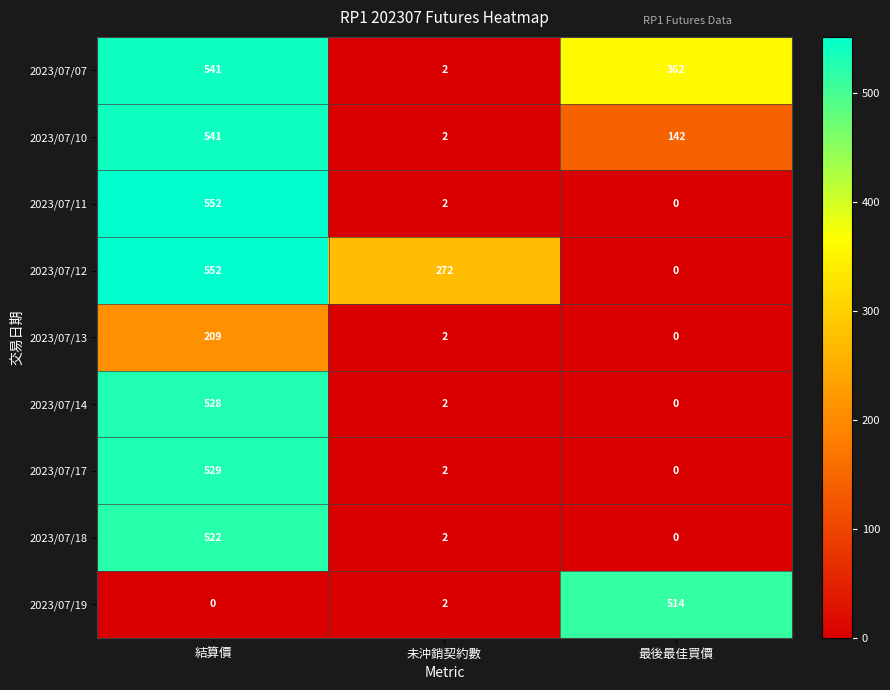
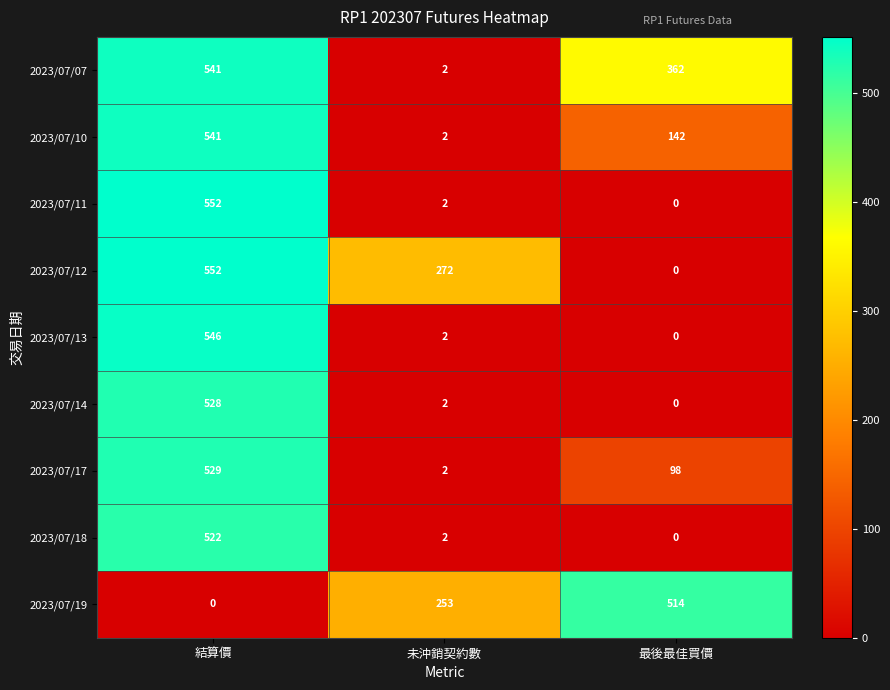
  {
    "2023/07/07": {
      "結算價": 541,
      "未沖銷契約數": 2,
      "最後最佳買價": 362
    },
    "2023/07/10": {
      "結算價": 541,
      "未沖銷契約數": 2,
      "最後最佳買價": 142
    },
    "2023/07/11": {
      "結算價": 552,
      "未沖銷契約數": 2,
      "最後最佳買價": 0
    },
    "2023/07/12": {
      "結算價": 552,
      "未沖銷契約數": 272,
      "最後最佳買價": 0
    },
    "2023/07/13": {
-     "結算價": 209,
+     "結算價": 546,
      "未沖銷契約數": 2,
      "最後最佳買價": 0
    },
    "2023/07/14": {
      "結算價": 528,
      "未沖銷契約數": 2,
      "最後最佳買價": 0
    },
    "2023/07/17": {
      "結算價": 529,
      "未沖銷契約數": 2,
-     "最後最佳買價": 0
+     "最後最佳買價": 98
    },
    "2023/07/18": {
      "結算價": 522,
      "未沖銷契約數": 2,
      "最後最佳買價": 0
    },
    "2023/07/19": {
      "結算價": 0,
-     "未沖銷契約數": 2,
+     "未沖銷契約數": 253,
      "最後最佳買價": 514
    }
  }
